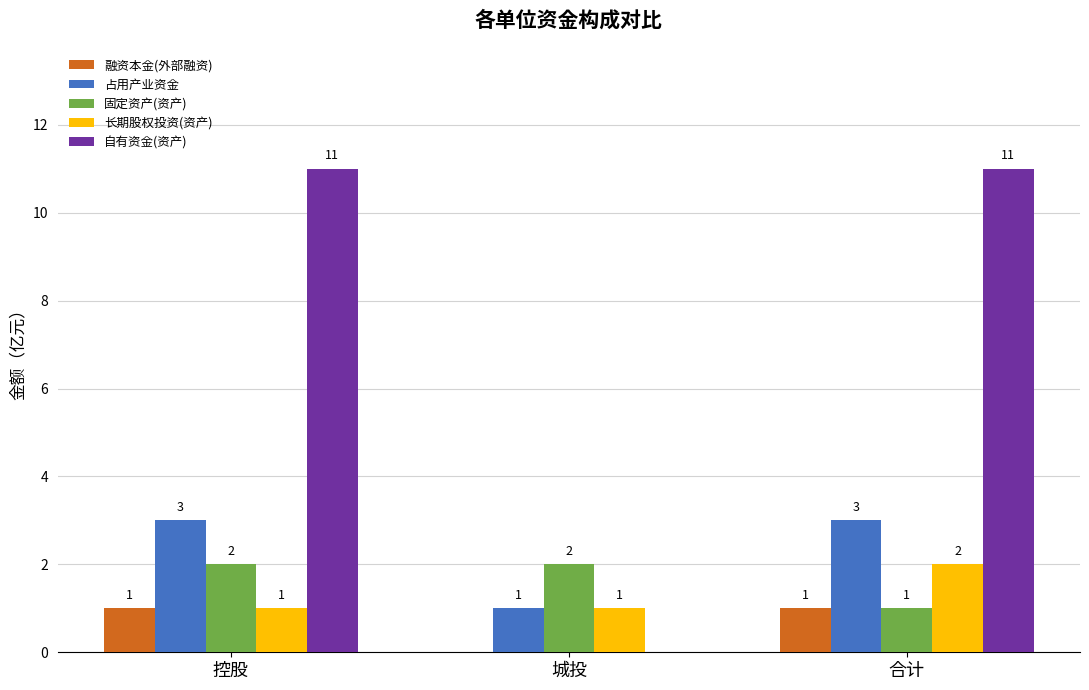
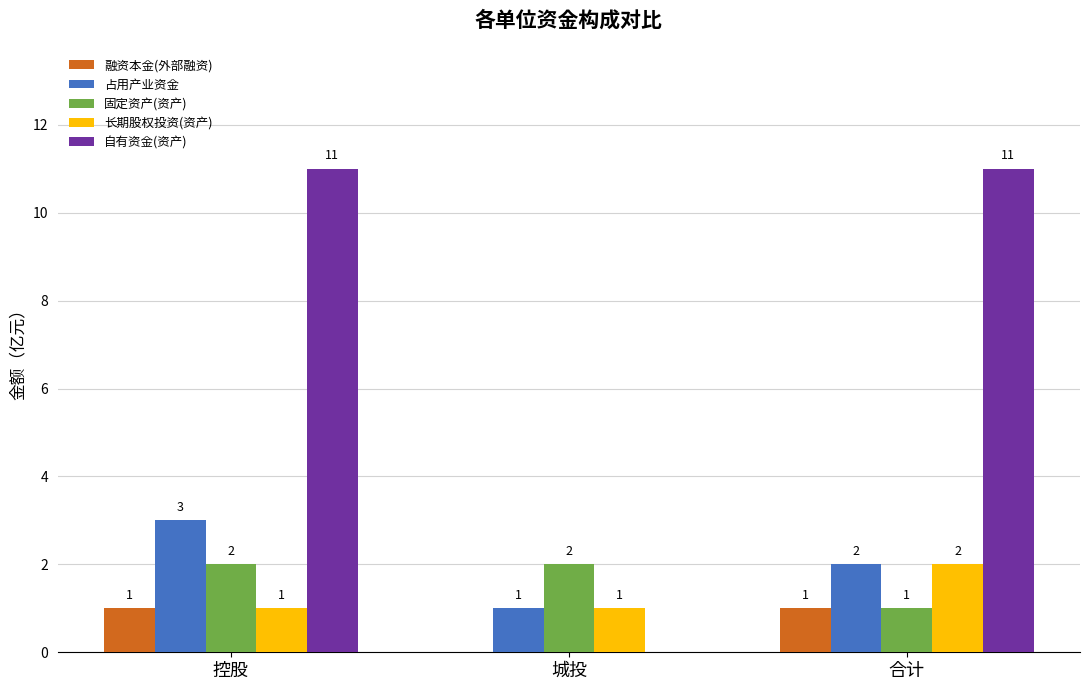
  {
    "融资本金(外部融资)": {
      "控股": 1,
      "合计": 1
    },
    "占用产业资金": {
      "控股": 3,
      "城投": 1,
-     "合计": 3
+     "合计": 2
    },
    "固定资产(资产)": {
      "控股": 2,
      "城投": 2,
      "合计": 1
    },
    "长期股权投资(资产)": {
      "控股": 1,
      "城投": 1,
      "合计": 2
    },
    "自有资金(资产)": {
      "控股": 11,
      "合计": 11
    }
  }
